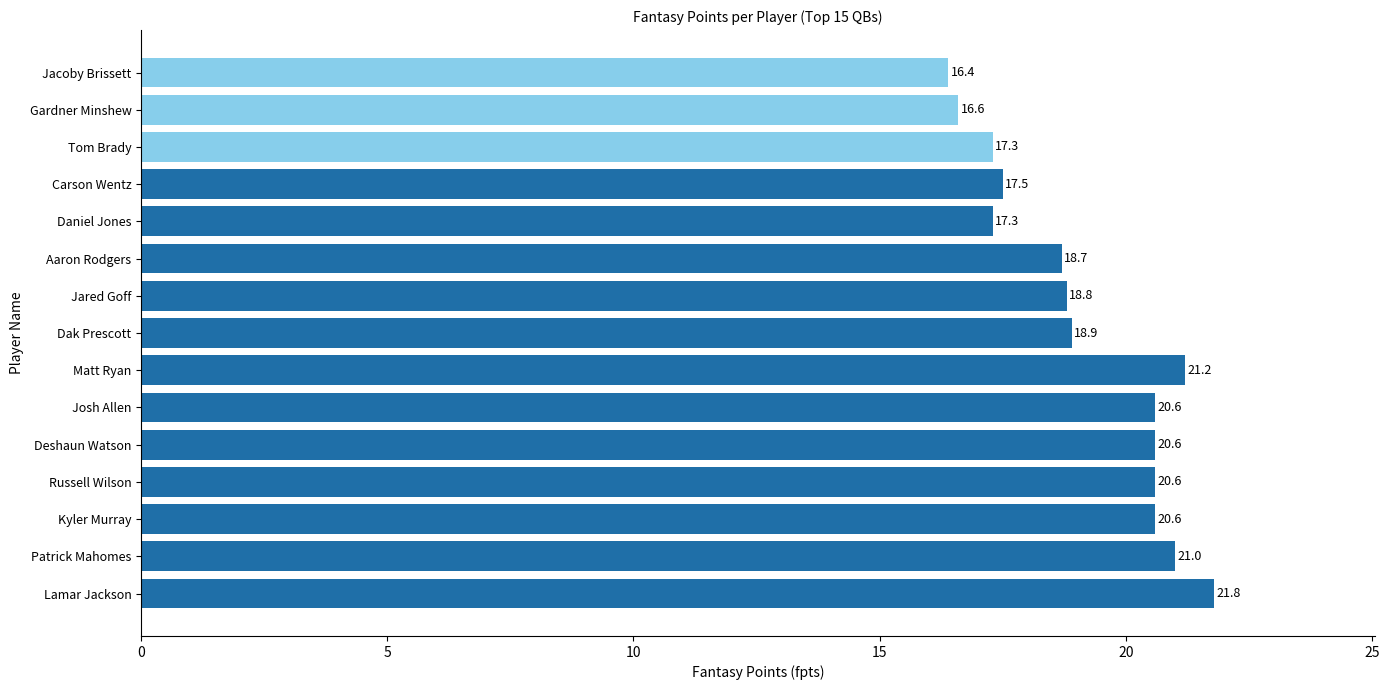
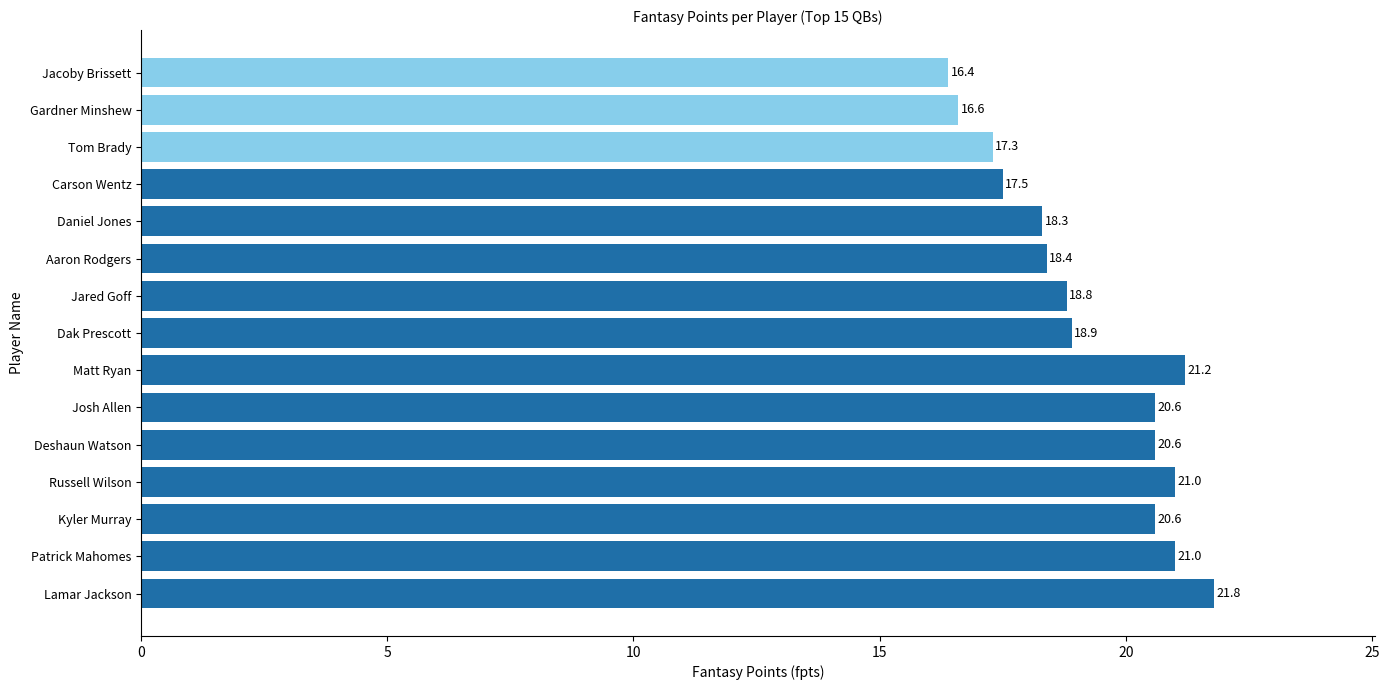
  {
    "Jacoby Brissett": 16.4,
    "Gardner Minshew": 16.6,
    "Tom Brady": 17.3,
    "Carson Wentz": 17.5,
-   "Daniel Jones": 17.3,
-   "Aaron Rodgers": 18.7,
+   "Daniel Jones": 18.3,
+   "Aaron Rodgers": 18.4,
    "Jared Goff": 18.8,
    "Dak Prescott": 18.9,
    "Matt Ryan": 21.2,
    "Josh Allen": 20.6,
    "Deshaun Watson": 20.6,
-   "Russell Wilson": 20.6,
+   "Russell Wilson": 21.0,
    "Kyler Murray": 20.6,
    "Patrick Mahomes": 21.0,
    "Lamar Jackson": 21.8
  }
